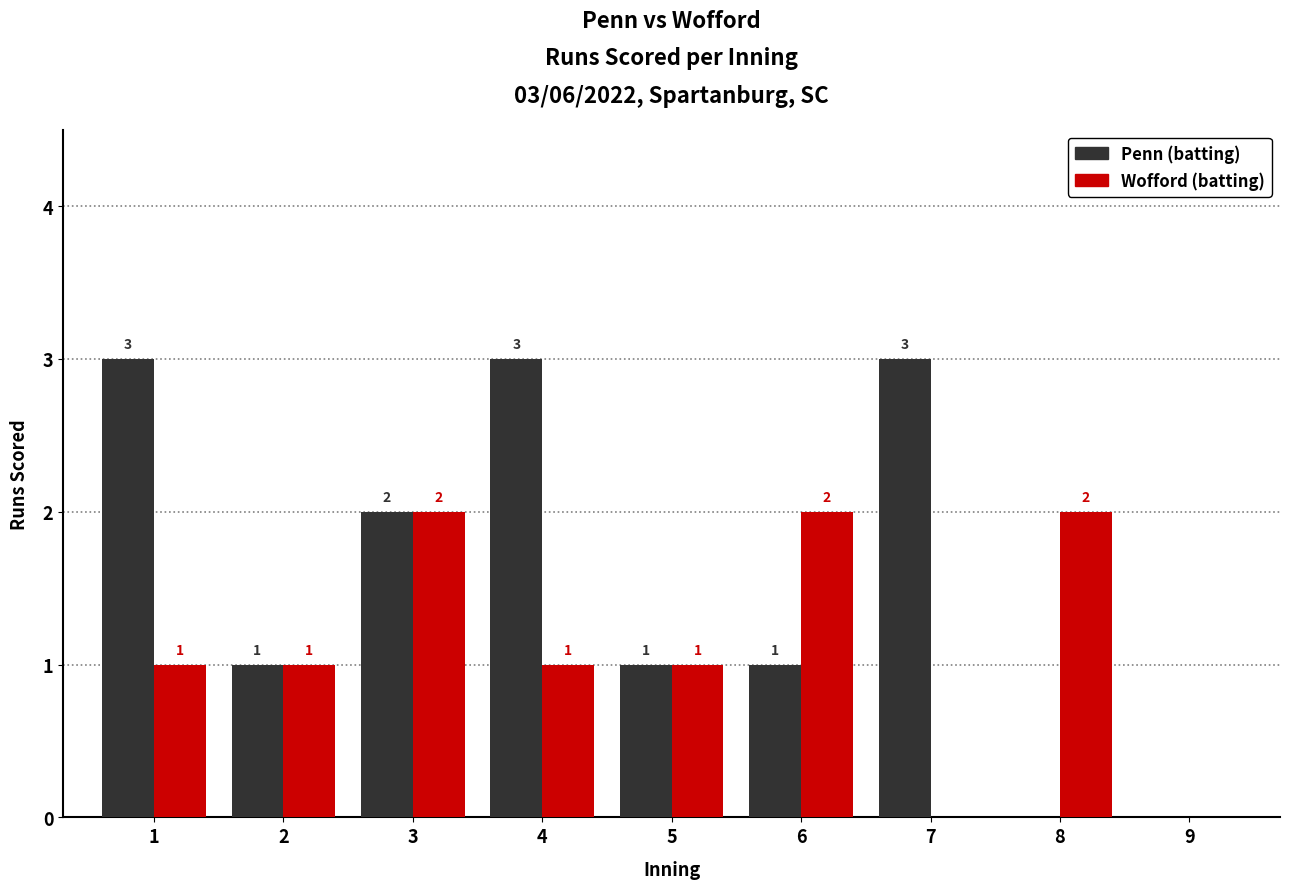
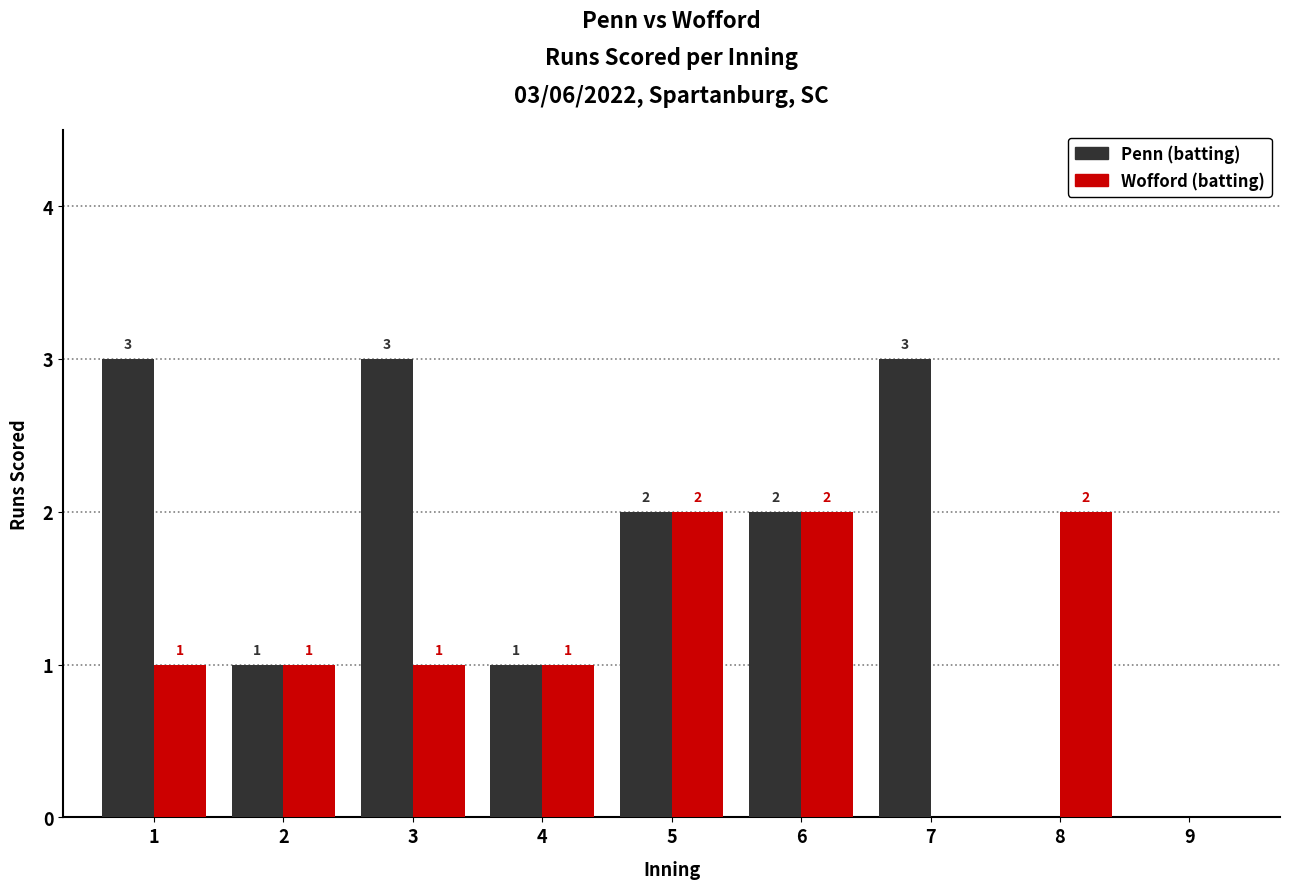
  {
    "Penn (batting)": {
      "1": 3,
      "2": 1,
-     "3": 2,
-     "4": 3,
-     "5": 1,
-     "6": 1,
+     "3": 3,
+     "4": 1,
+     "5": 2,
+     "6": 2,
      "7": 3
    },
    "Wofford (batting)": {
      "1": 1,
      "2": 1,
-     "3": 2,
+     "3": 1,
      "4": 1,
-     "5": 1,
+     "5": 2,
      "6": 2,
      "8": 2
    }
  }
